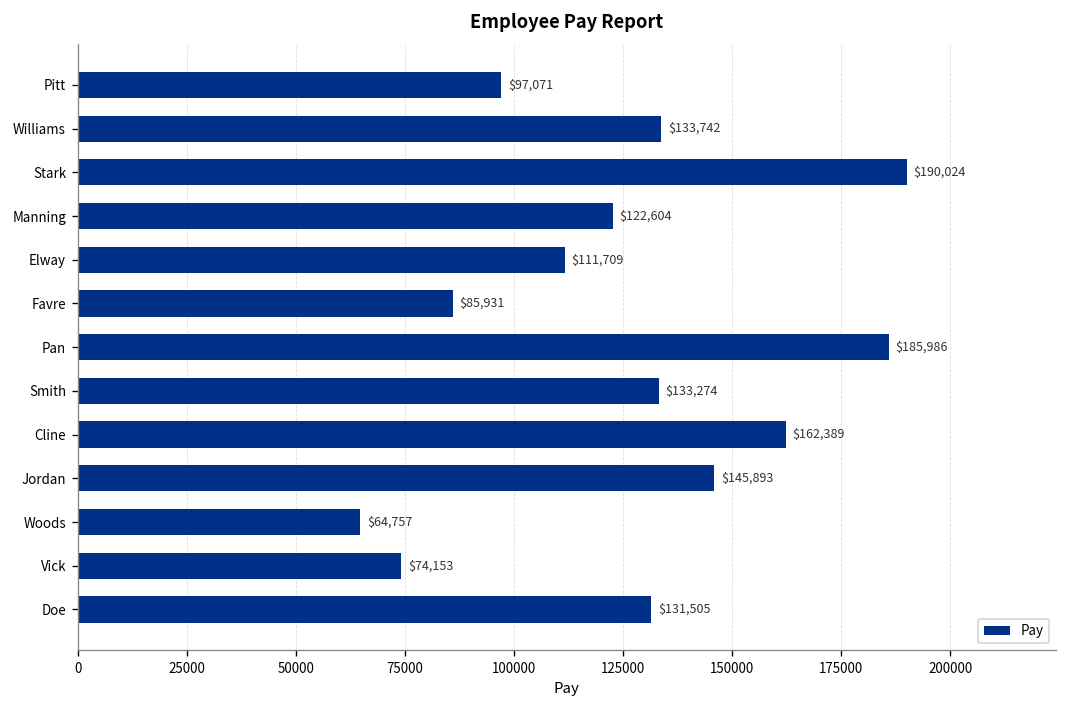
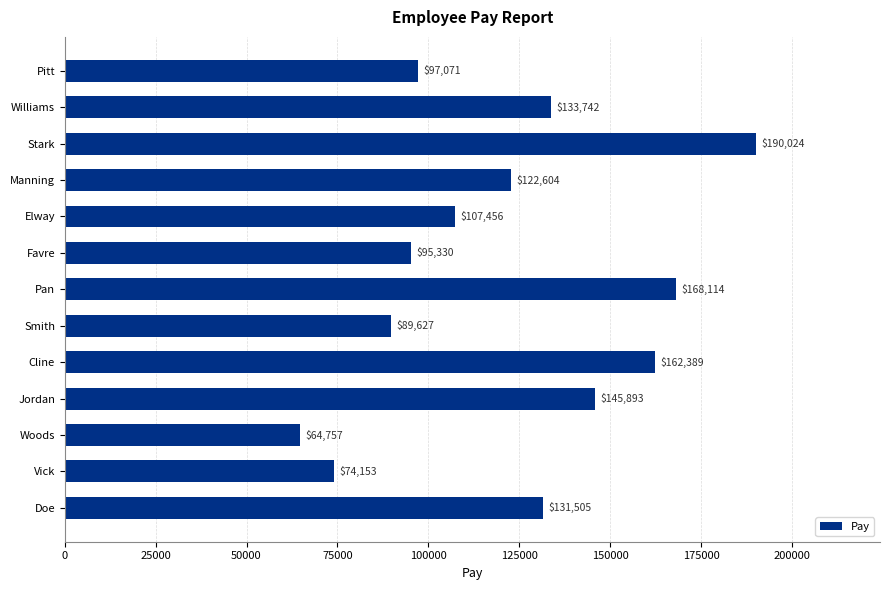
  {
    "Pitt": "$97,071",
    "Williams": "$133,742",
    "Stark": "$190,024",
    "Manning": "$122,604",
-   "Elway": "$111,709",
-   "Favre": "$85,931",
-   "Pan": "$185,986",
-   "Smith": "$133,274",
+   "Elway": "$107,456",
+   "Favre": "$95,330",
+   "Pan": "$168,114",
+   "Smith": "$89,627",
    "Cline": "$162,389",
    "Jordan": "$145,893",
    "Woods": "$64,757",
    "Vick": "$74,153",
    "Doe": "$131,505"
  }
